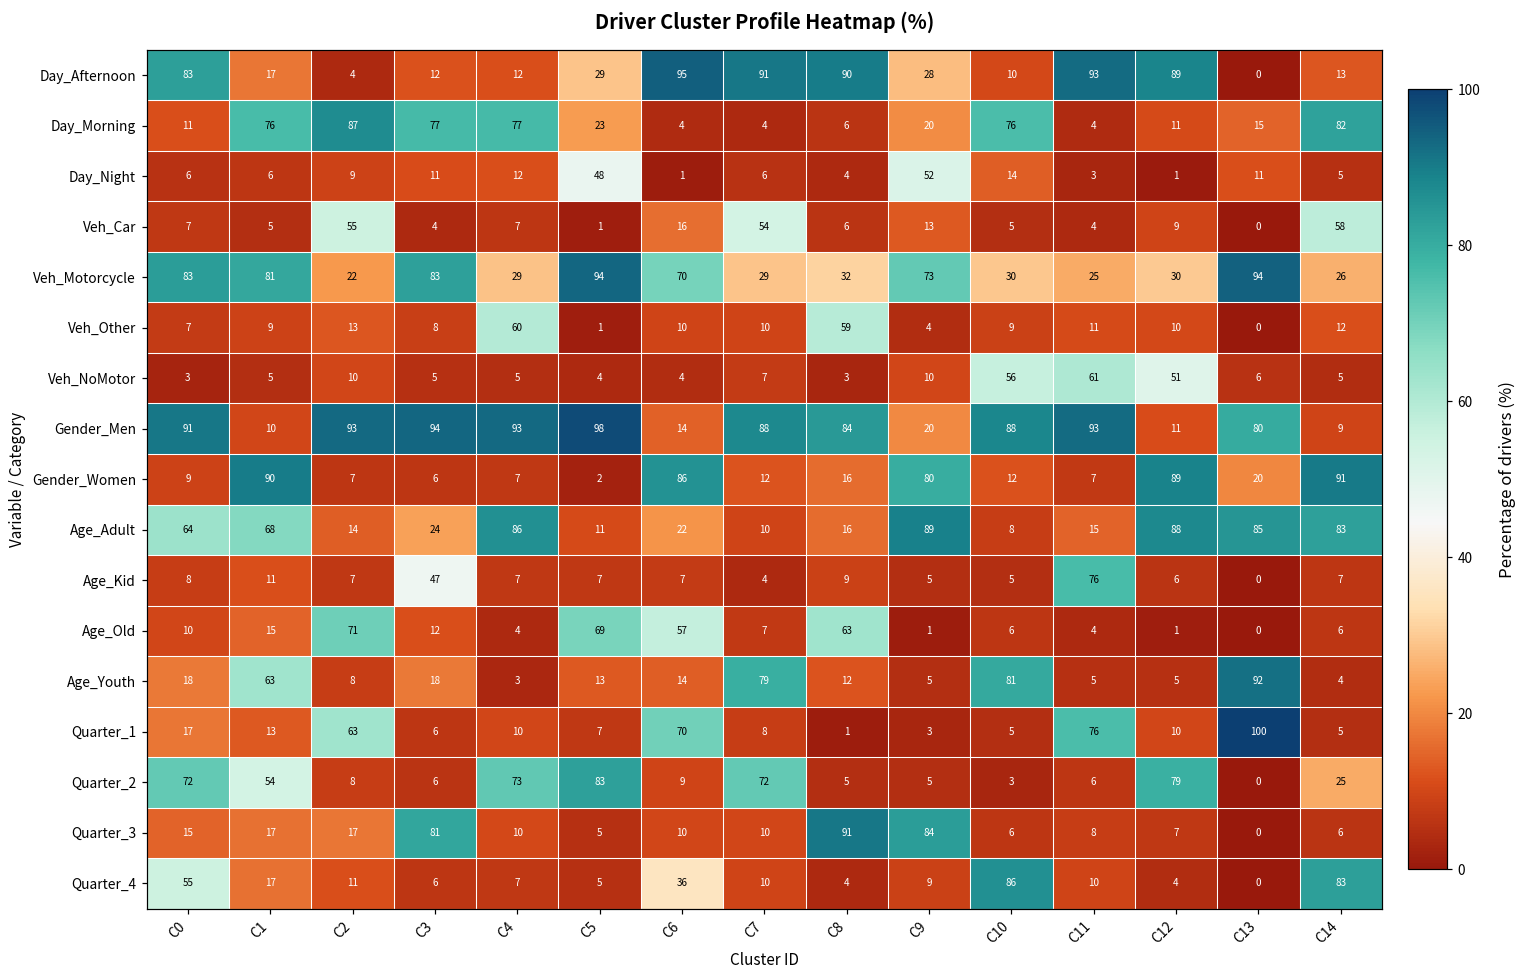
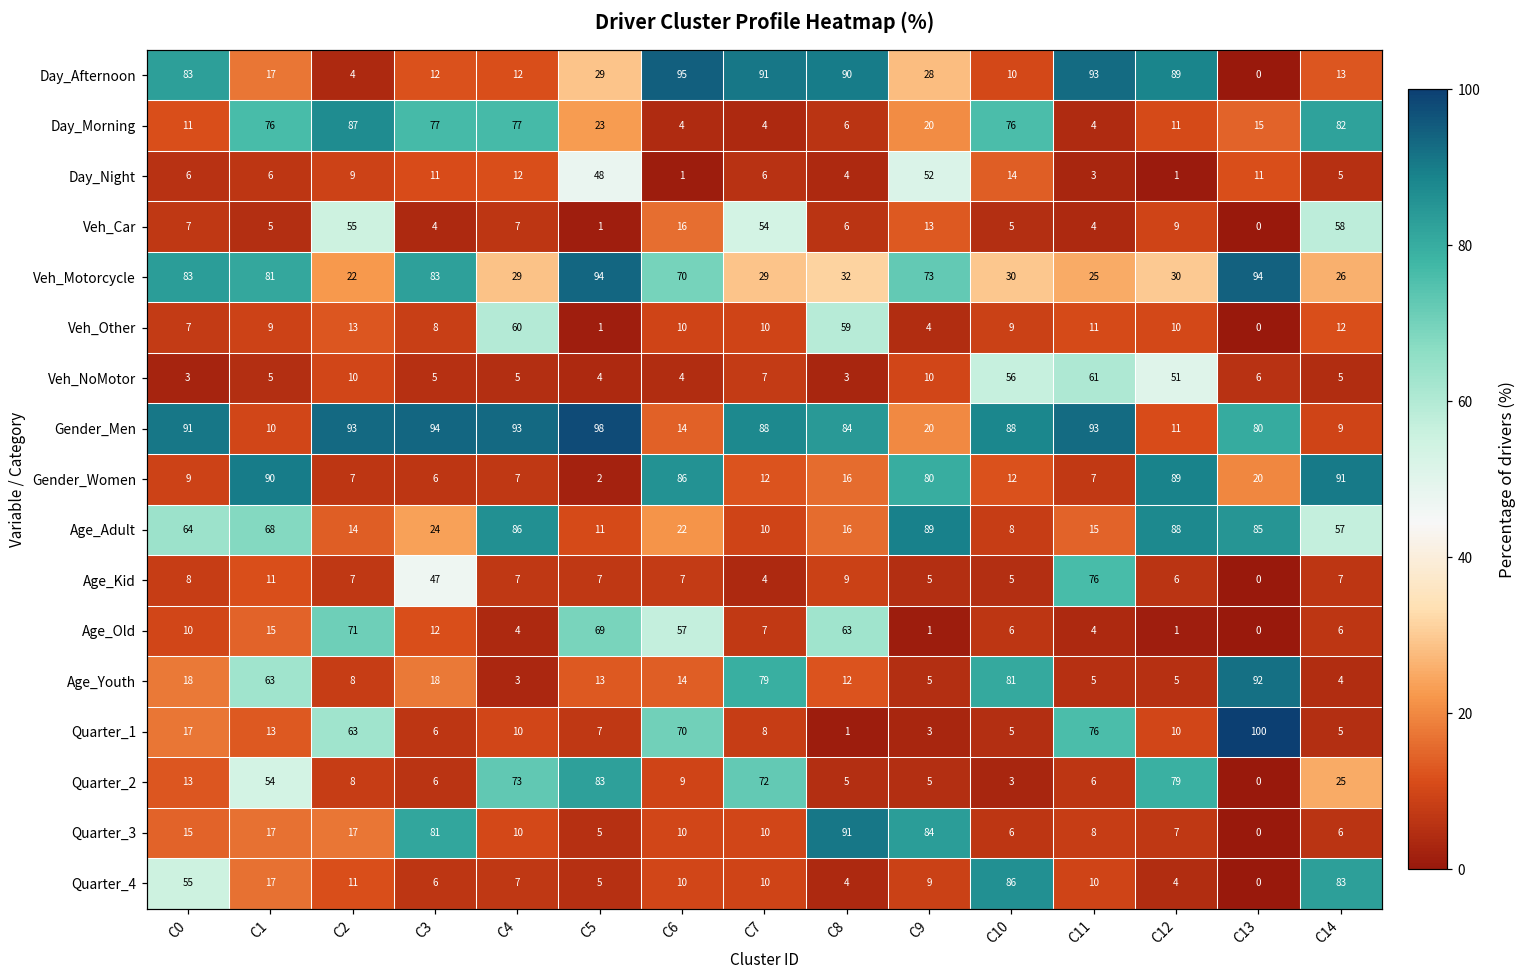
  {
    "Age_Adult": {
      "C0": 64,
      "C1": 68,
      "C2": 14,
      "C3": 24,
      "C4": 86,
      "C5": 11,
      "C6": 22,
      "C7": 10,
      "C8": 16,
      "C9": 89,
      "C10": 8,
      "C11": 15,
      "C12": 88,
      "C13": 85,
-     "C14": 83
+     "C14": 57
    },
    "Quarter_2": {
-     "C0": 72,
+     "C0": 13,
      "C1": 54,
      "C2": 8,
      "C3": 6,
      "C4": 73,
      "C5": 83,
      "C6": 9,
      "C7": 72,
      "C8": 5,
      "C9": 5,
      "C10": 3,
      "C11": 6,
      "C12": 79,
      "C13": 0,
      "C14": 25
    },
    "Quarter_4": {
      "C0": 55,
      "C1": 17,
      "C2": 11,
      "C3": 6,
      "C4": 7,
      "C5": 5,
-     "C6": 36,
+     "C6": 10,
      "C7": 10,
      "C8": 4,
      "C9": 9,
      "C10": 86,
      "C11": 10,
      "C12": 4,
      "C13": 0,
      "C14": 83
    }
  }
